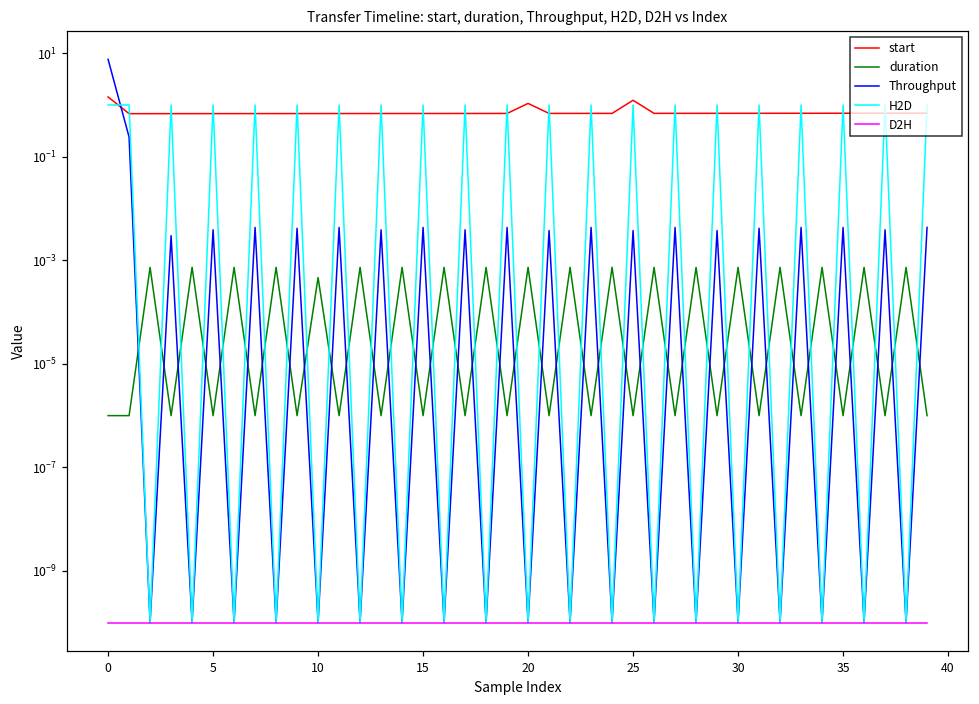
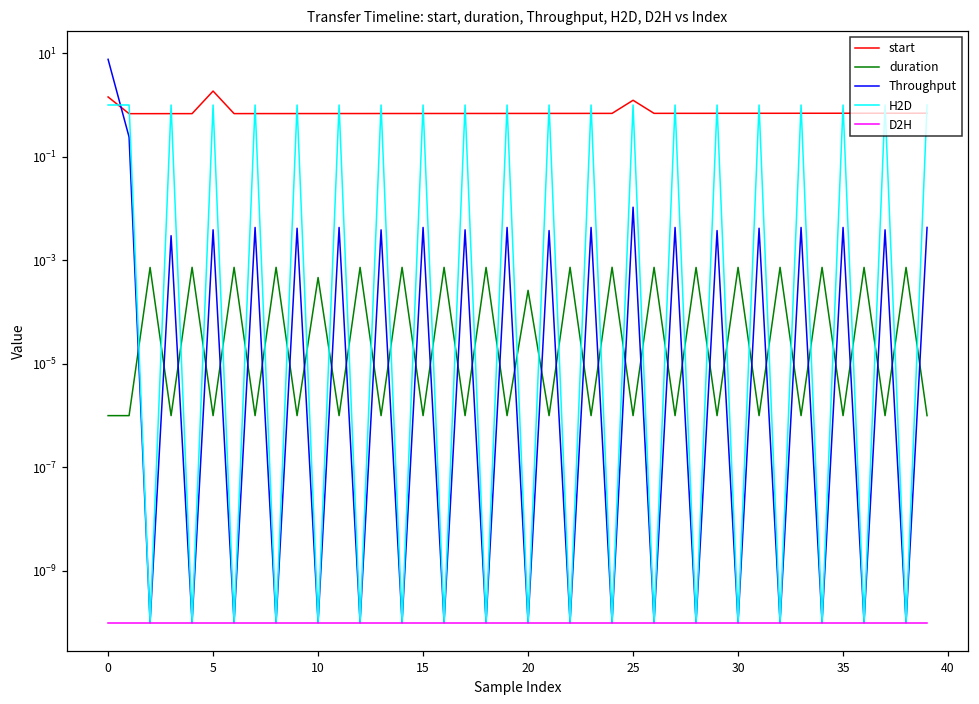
  {
    "start": {
      "0": 1.4,
-     "5": 0.7,
+     "5": 1.9,
      "10": 0.7,
      "15": 0.7,
-     "20": 1.1,
+     "20": 0.7,
      "25": 1.2,
      "30": 0.7,
      "35": 0.7
    },
    "duration": {
      "0": 0.0000010,
      "5": 0.0000010,
      "10": 0.0005,
      "15": 0.0000010,
-     "20": 0.0007,
+     "20": 0.0003,
      "25": 0.0000010,
      "30": 0.0007,
      "35": 0.0000010
    },
    "Throughput": {
      "0": 8,
      "5": 0.004,
      "15": 0.004,
-     "25": 0.004,
+     "25": 0.011,
      "35": 0.004
    },
    "H2D": {
      "0": 1.0,
      "5": 1.0,
      "15": 1.0,
      "25": 1.0,
      "35": 1.0
    },
    "D2H": {
      "0": 0.00000000010,
      "5": 0.00000000010,
      "15": 0.00000000010,
      "25": 0.00000000010,
      "35": 0.00000000010
    }
  }
